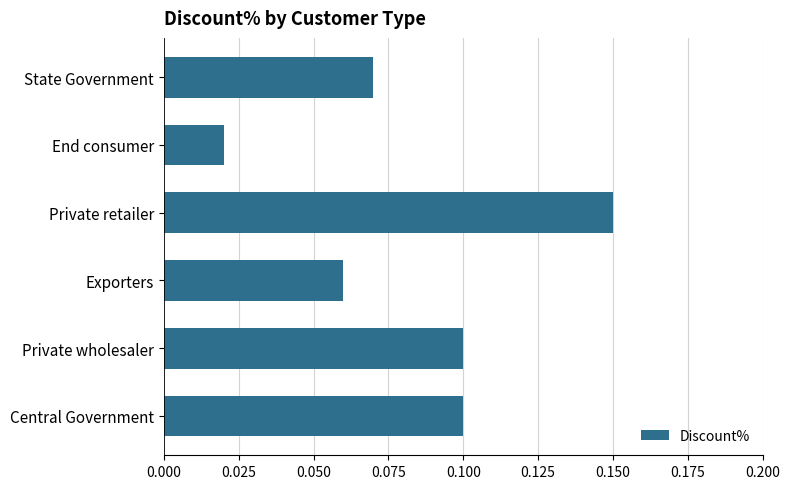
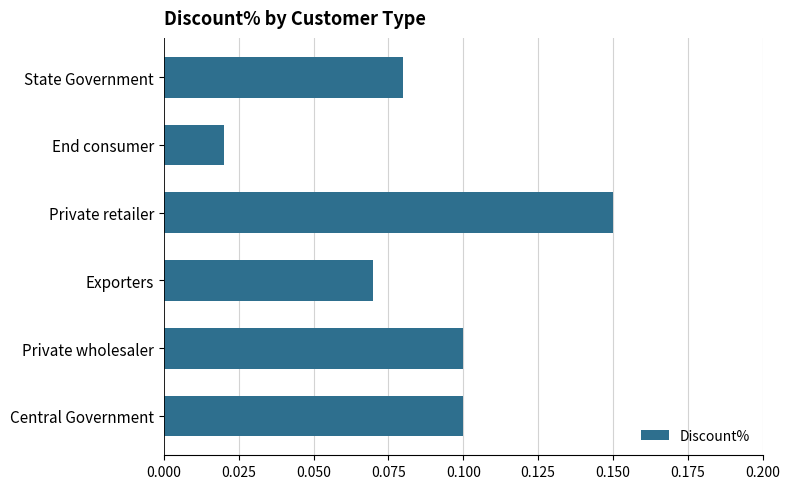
  {
-   "State Government": 0.07,
+   "State Government": 0.08,
    "End consumer": 0.02,
    "Private retailer": 0.15,
-   "Exporters": 0.06,
+   "Exporters": 0.07,
    "Private wholesaler": 0.10,
    "Central Government": 0.10
  }
